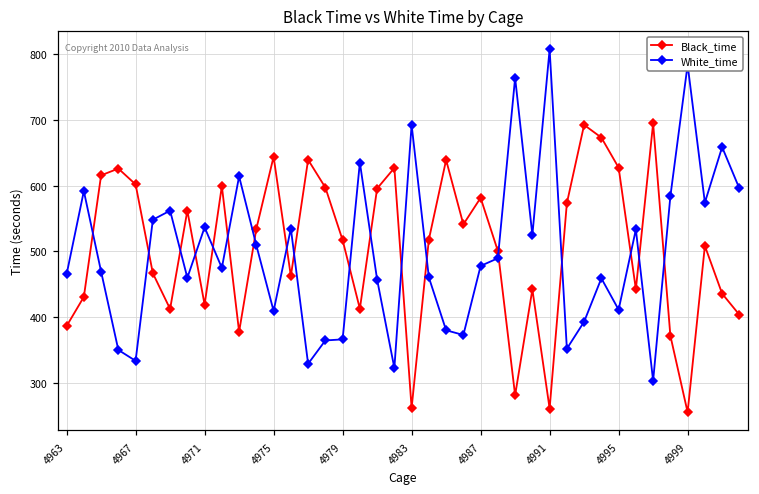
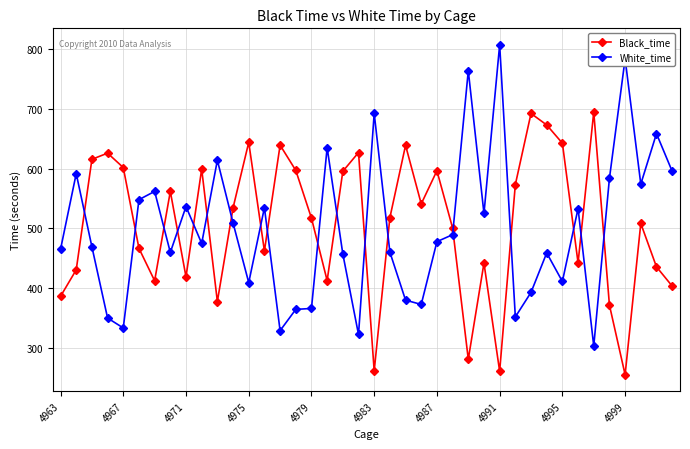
  {
    "Black_time": {
      "4963": 390,
      "4967": 600,
      "4971": 420,
      "4975": 640,
      "4979": 520,
      "4983": 260,
-     "4987": 580,
+     "4987": 600,
      "4991": 260,
-     "4995": 630,
+     "4995": 640,
      "4999": 250
    },
    "White_time": {
      "4963": 460,
      "4967": 330,
      "4971": 540,
      "4975": 410,
      "4979": 370,
      "4983": 690,
      "4987": 480,
      "4991": 810,
      "4995": 410
    }
  }
